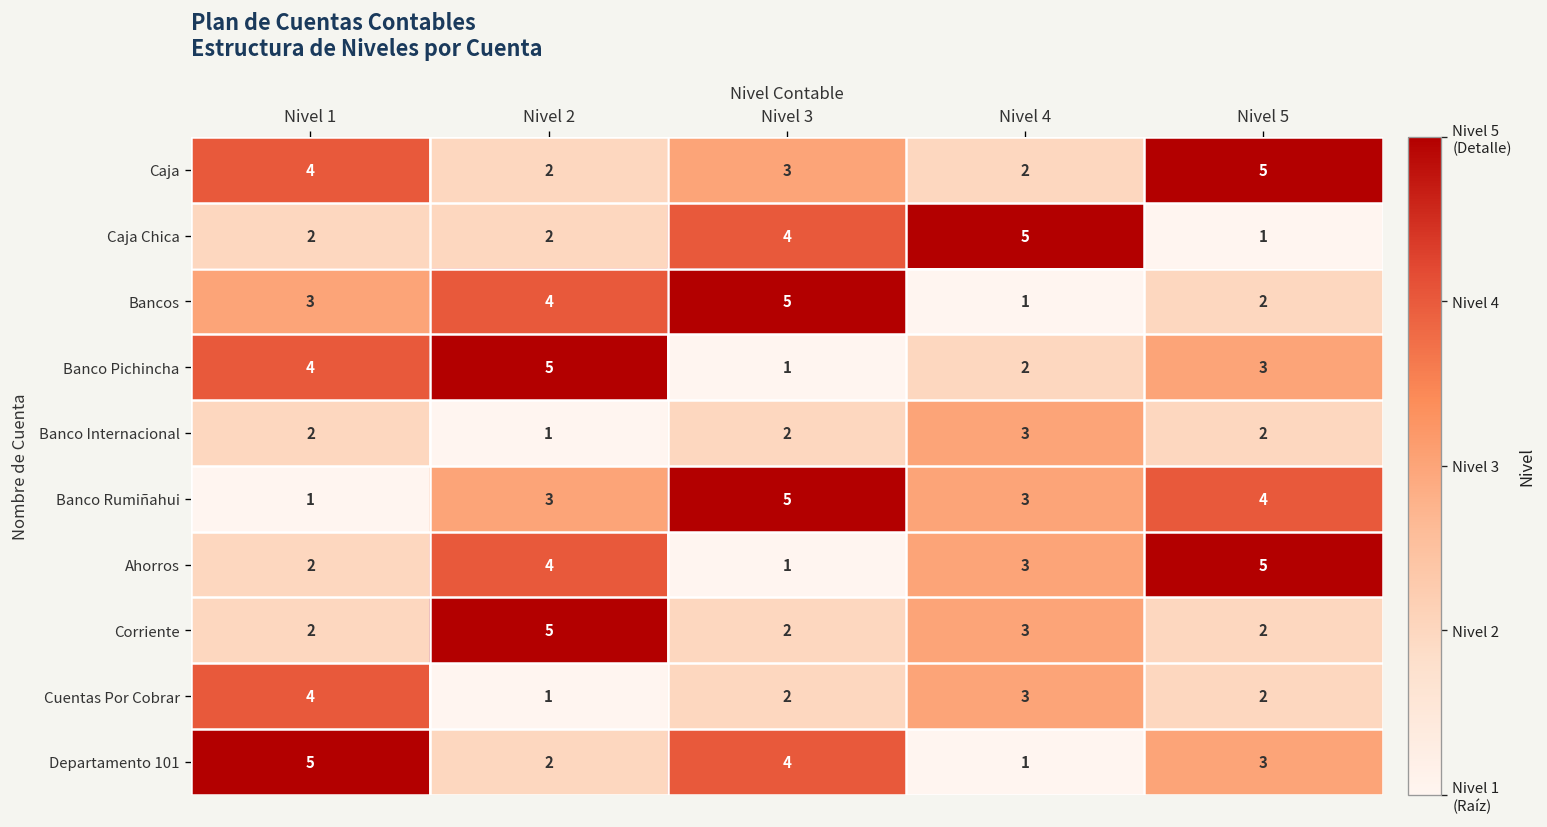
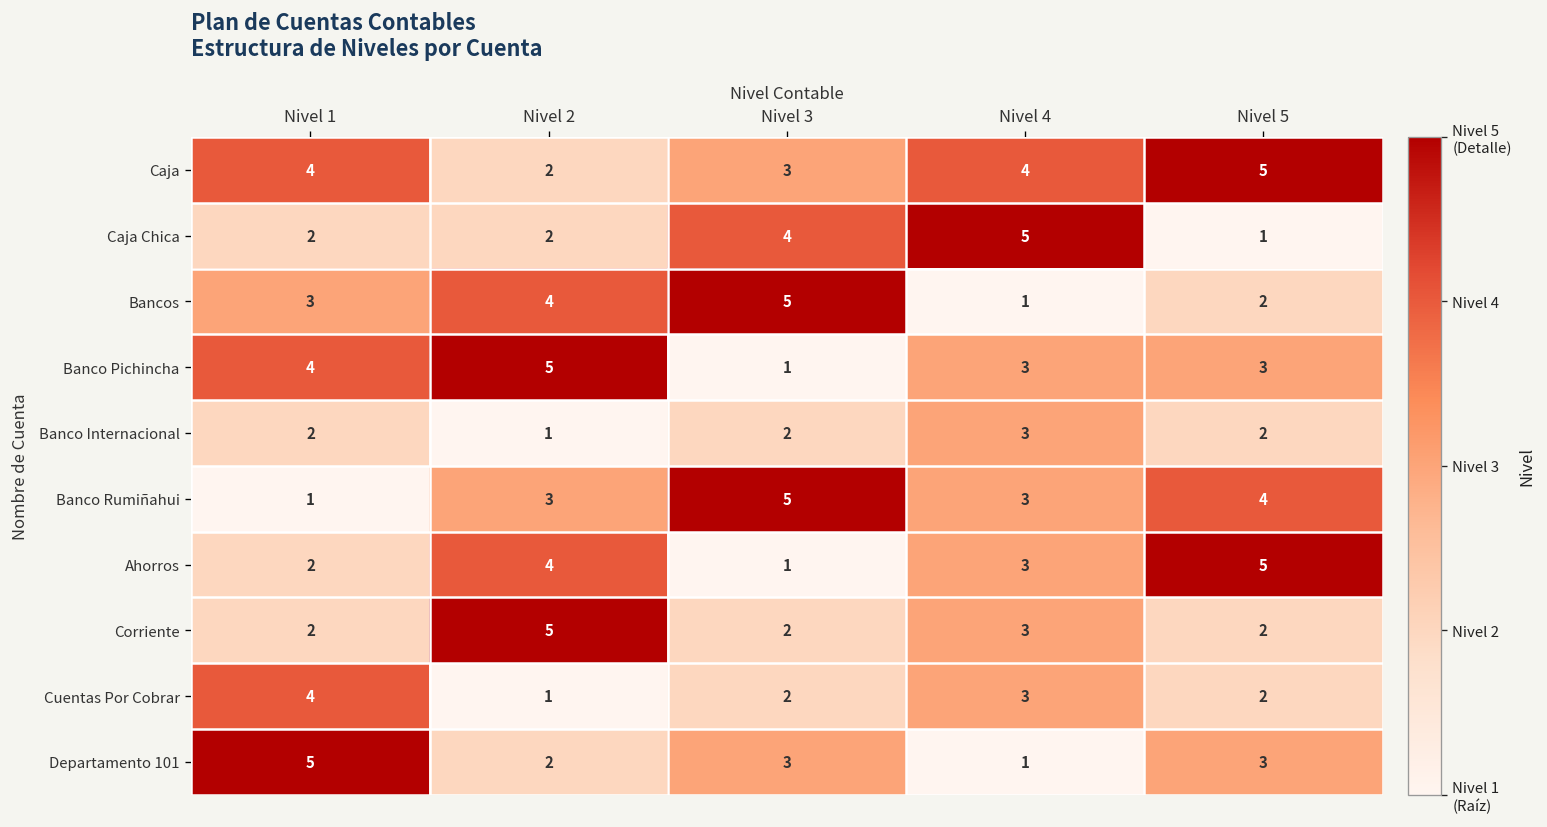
  {
    "Caja": {
      "Nivel 1": 4,
      "Nivel 2": 2,
      "Nivel 3": 3,
-     "Nivel 4": 2,
+     "Nivel 4": 4,
      "Nivel 5": 5
    },
    "Caja Chica": {
      "Nivel 1": 2,
      "Nivel 2": 2,
      "Nivel 3": 4,
      "Nivel 4": 5,
      "Nivel 5": 1
    },
    "Bancos": {
      "Nivel 1": 3,
      "Nivel 2": 4,
      "Nivel 3": 5,
      "Nivel 4": 1,
      "Nivel 5": 2
    },
    "Banco Pichincha": {
      "Nivel 1": 4,
      "Nivel 2": 5,
      "Nivel 3": 1,
-     "Nivel 4": 2,
+     "Nivel 4": 3,
      "Nivel 5": 3
    },
    "Banco Internacional": {
      "Nivel 1": 2,
      "Nivel 2": 1,
      "Nivel 3": 2,
      "Nivel 4": 3,
      "Nivel 5": 2
    },
    "Banco Rumiñahui": {
      "Nivel 1": 1,
      "Nivel 2": 3,
      "Nivel 3": 5,
      "Nivel 4": 3,
      "Nivel 5": 4
    },
    "Ahorros": {
      "Nivel 1": 2,
      "Nivel 2": 4,
      "Nivel 3": 1,
      "Nivel 4": 3,
      "Nivel 5": 5
    },
    "Corriente": {
      "Nivel 1": 2,
      "Nivel 2": 5,
      "Nivel 3": 2,
      "Nivel 4": 3,
      "Nivel 5": 2
    },
    "Cuentas Por Cobrar": {
      "Nivel 1": 4,
      "Nivel 2": 1,
      "Nivel 3": 2,
      "Nivel 4": 3,
      "Nivel 5": 2
    },
    "Departamento 101": {
      "Nivel 1": 5,
      "Nivel 2": 2,
-     "Nivel 3": 4,
+     "Nivel 3": 3,
      "Nivel 4": 1,
      "Nivel 5": 3
    }
  }
